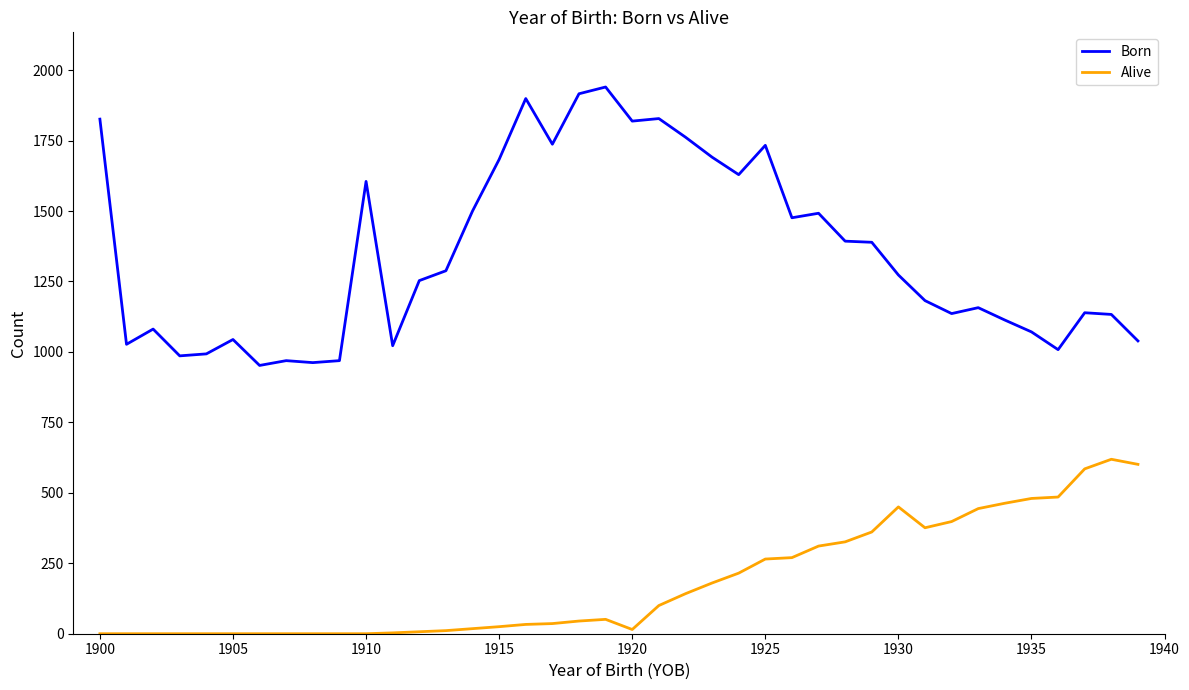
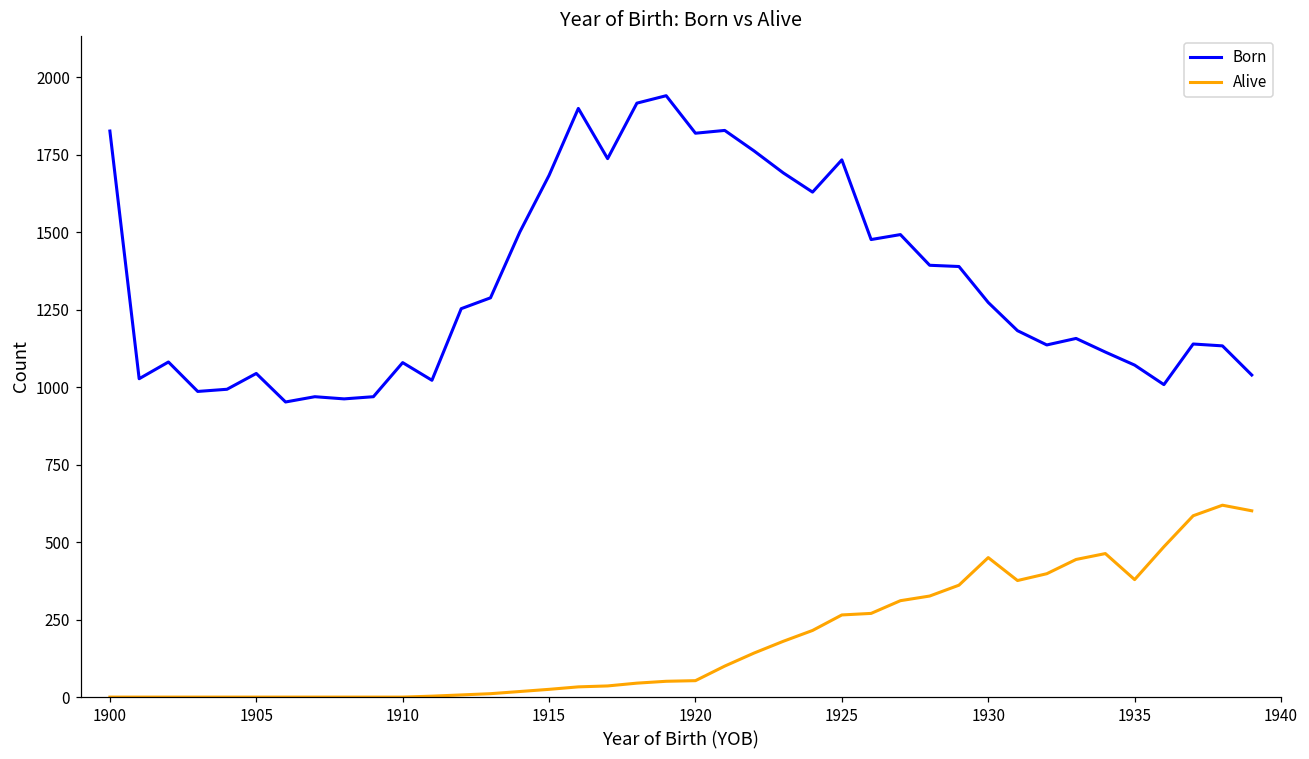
  {
    "Born": {
      "1900": 1830,
      "1905": 1040,
-     "1910": 1610,
+     "1910": 1080,
      "1915": 1680,
      "1920": 1820,
      "1925": 1730,
      "1930": 1270,
      "1935": 1070
    },
    "Alive": {
      "1900": 0,
      "1905": 0,
      "1910": 0,
      "1915": 30,
-     "1920": 20,
+     "1920": 50,
      "1925": 270,
      "1930": 450,
-     "1935": 480
+     "1935": 380
    }
  }
